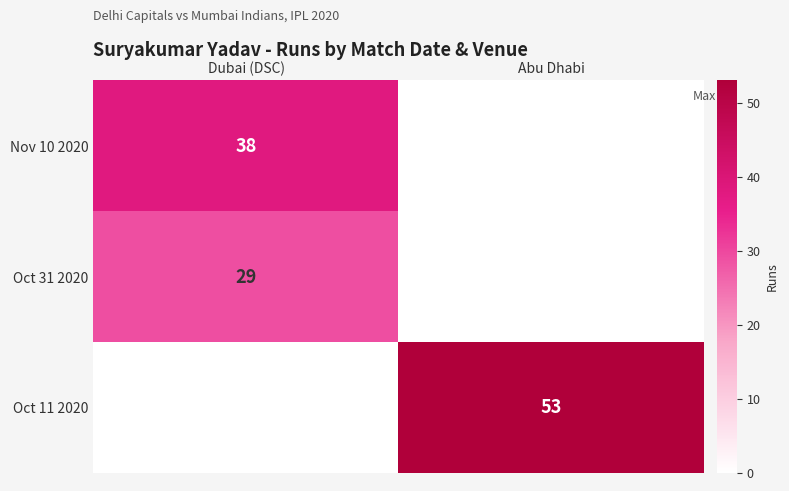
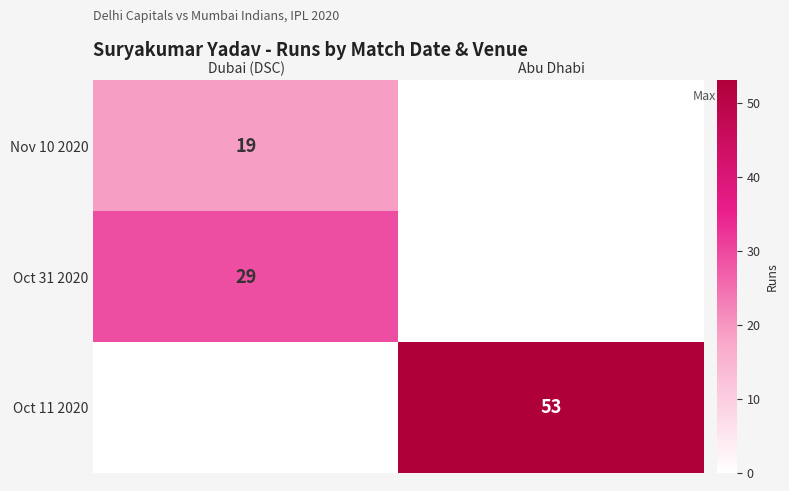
  {
    "Nov 10 2020": {
-     "Dubai (DSC)": 38
+     "Dubai (DSC)": 19
    },
    "Oct 31 2020": {
      "Dubai (DSC)": 29
    },
    "Oct 11 2020": {
      "Abu Dhabi": 53
    }
  }
